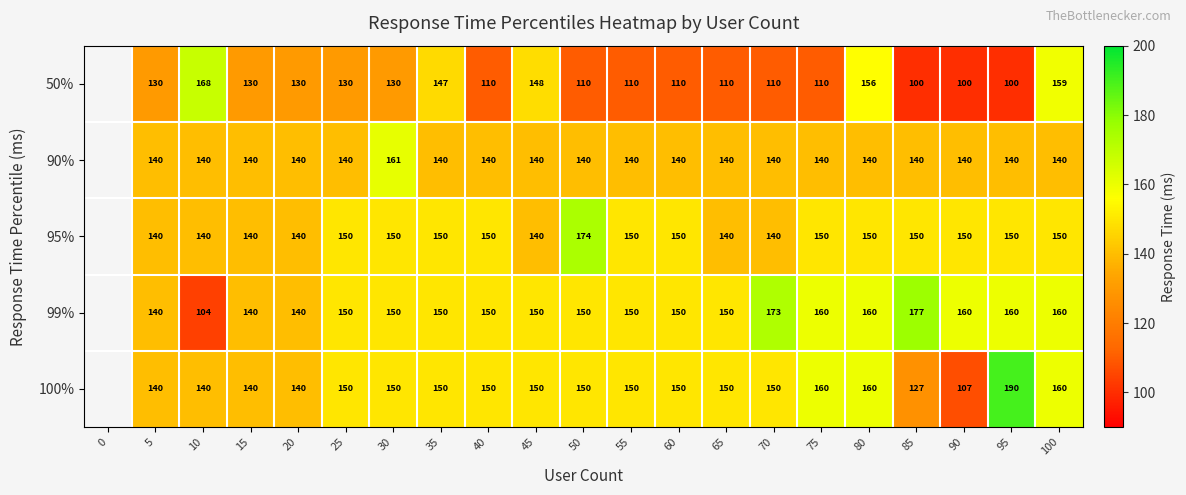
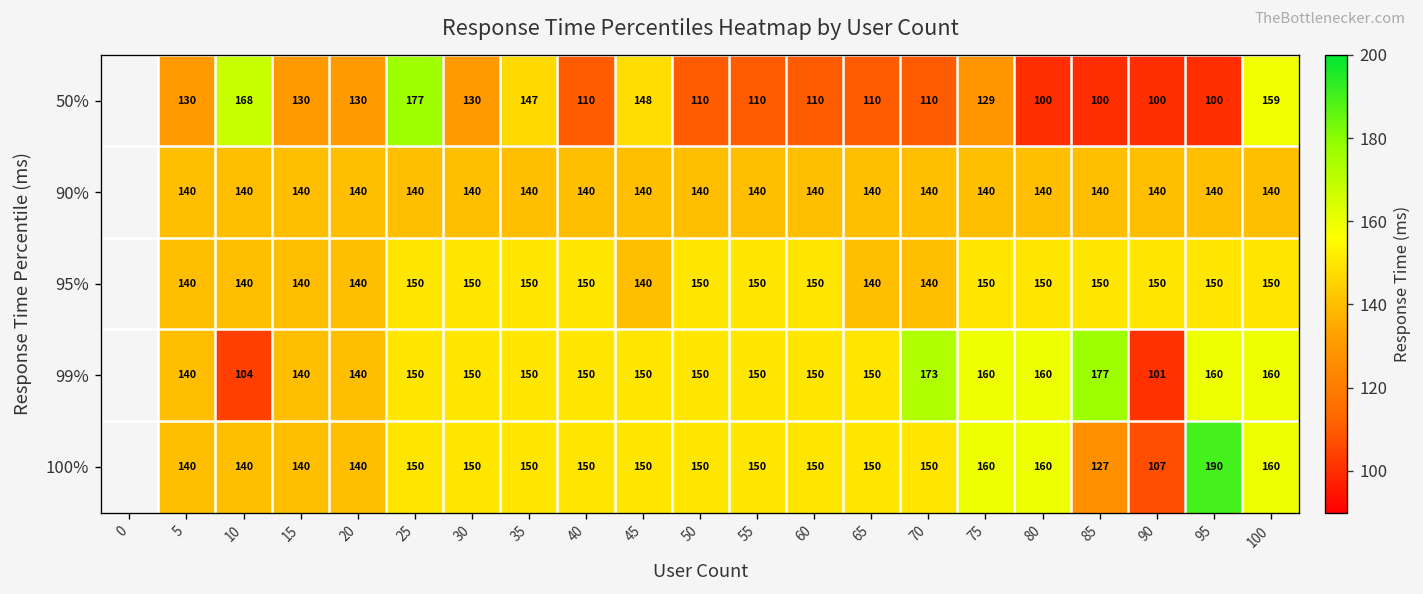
  {
    "50%": {
      "5": 130,
      "10": 168,
      "15": 130,
      "20": 130,
-     "25": 130,
+     "25": 177,
      "30": 130,
      "35": 147,
      "40": 110,
      "45": 148,
      "50": 110,
      "55": 110,
      "60": 110,
      "65": 110,
      "70": 110,
-     "75": 110,
-     "80": 156,
+     "75": 129,
+     "80": 100,
      "85": 100,
      "90": 100,
      "95": 100,
      "100": 159
    },
    "90%": {
      "5": 140,
      "10": 140,
      "15": 140,
      "20": 140,
      "25": 140,
-     "30": 161,
+     "30": 140,
      "35": 140,
      "40": 140,
      "45": 140,
      "50": 140,
      "55": 140,
      "60": 140,
      "65": 140,
      "70": 140,
      "75": 140,
      "80": 140,
      "85": 140,
      "90": 140,
      "95": 140,
      "100": 140
    },
    "95%": {
      "5": 140,
      "10": 140,
      "15": 140,
      "20": 140,
      "25": 150,
      "30": 150,
      "35": 150,
      "40": 150,
      "45": 140,
-     "50": 174,
+     "50": 150,
      "55": 150,
      "60": 150,
      "65": 140,
      "70": 140,
      "75": 150,
      "80": 150,
      "85": 150,
      "90": 150,
      "95": 150,
      "100": 150
    },
    "99%": {
      "5": 140,
      "10": 104,
      "15": 140,
      "20": 140,
      "25": 150,
      "30": 150,
      "35": 150,
      "40": 150,
      "45": 150,
      "50": 150,
      "55": 150,
      "60": 150,
      "65": 150,
      "70": 173,
      "75": 160,
      "80": 160,
      "85": 177,
-     "90": 160,
+     "90": 101,
      "95": 160,
      "100": 160
    },
    "100%": {
      "5": 140,
      "10": 140,
      "15": 140,
      "20": 140,
      "25": 150,
      "30": 150,
      "35": 150,
      "40": 150,
      "45": 150,
      "50": 150,
      "55": 150,
      "60": 150,
      "65": 150,
      "70": 150,
      "75": 160,
      "80": 160,
      "85": 127,
      "90": 107,
      "95": 190,
      "100": 160
    }
  }
